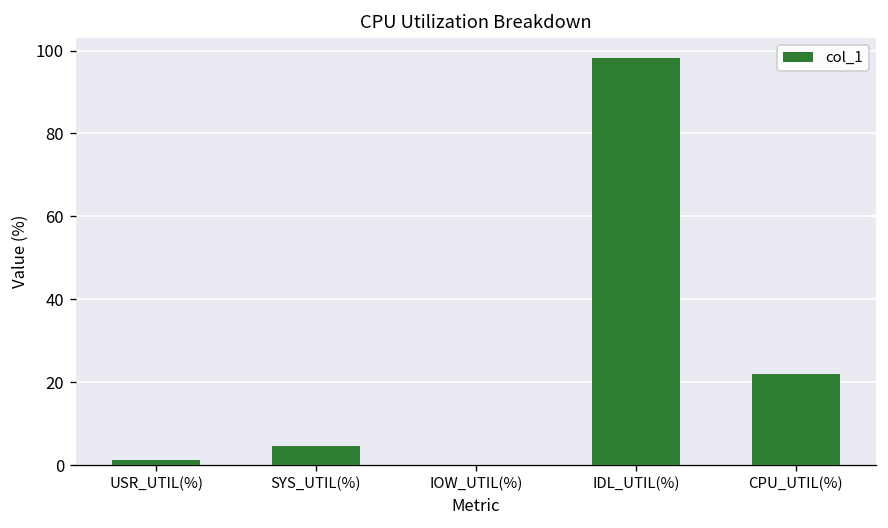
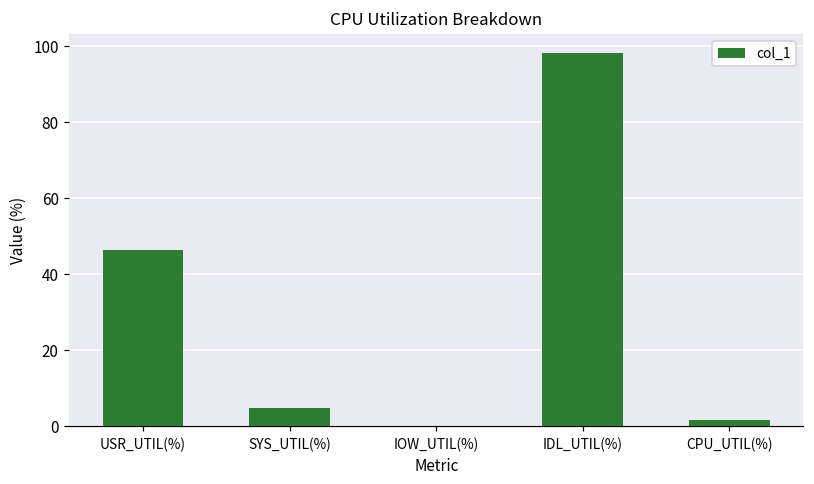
  {
-   "USR_UTIL(%)": 1,
+   "USR_UTIL(%)": 46,
    "SYS_UTIL(%)": 5,
    "IDL_UTIL(%)": 98,
-   "CPU_UTIL(%)": 22
+   "CPU_UTIL(%)": 2
  }
